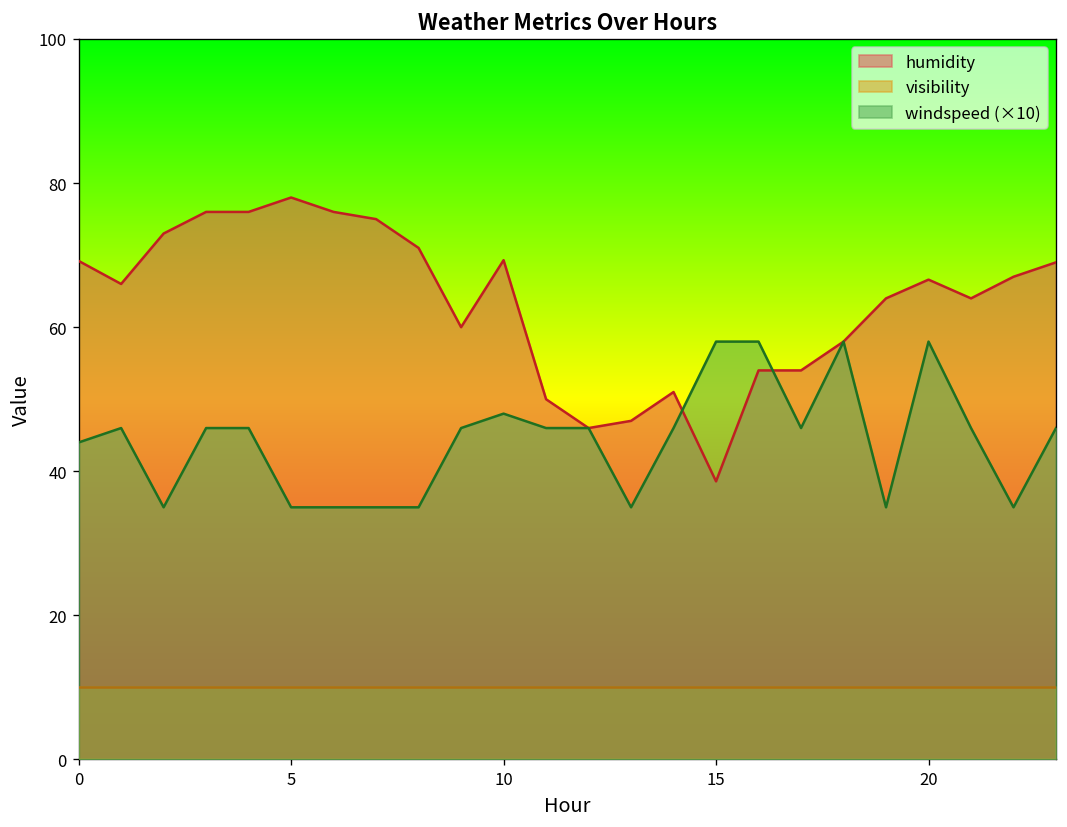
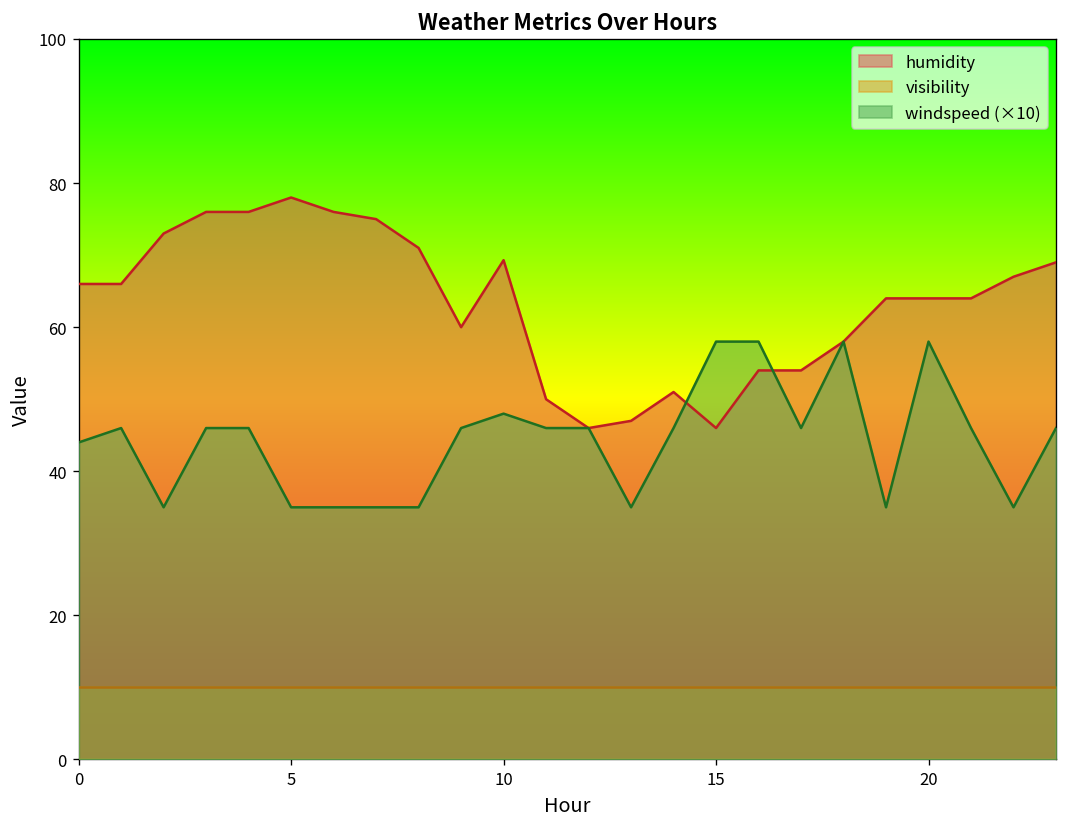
  {
    "humidity": {
-     "0": 69,
+     "0": 66,
      "5": 78,
      "10": 69,
-     "15": 39,
-     "20": 67
+     "15": 46,
+     "20": 64
    },
    "visibility": {
      "0": 10,
      "5": 10,
      "10": 10,
      "15": 10,
      "20": 10
    },
    "windspeed (×10)": {
      "0": 44,
      "5": 35,
      "10": 48,
      "15": 58,
      "20": 58
    }
  }
